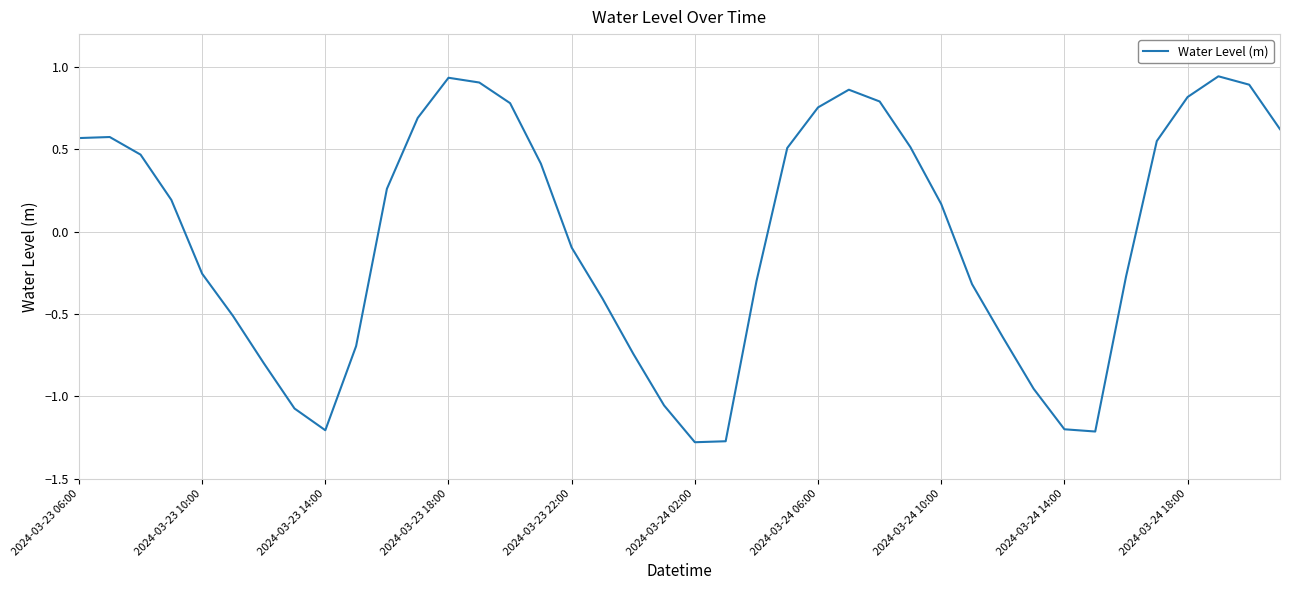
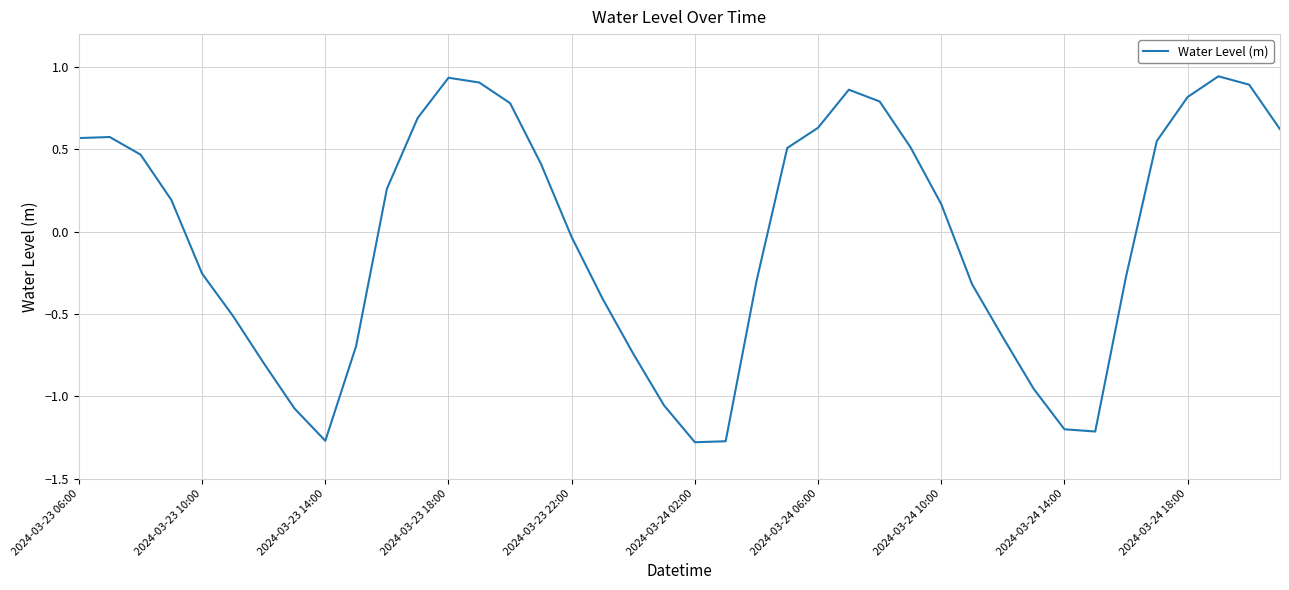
  {
    "2024-03-23 06:00": 0.57,
    "2024-03-23 10:00": -0.25,
-   "2024-03-23 14:00": -1.21,
+   "2024-03-23 14:00": -1.27,
    "2024-03-23 18:00": 0.93,
-   "2024-03-23 22:00": -0.10,
+   "2024-03-23 22:00": -0.03,
    "2024-03-24 02:00": -1.28,
-   "2024-03-24 06:00": 0.75,
+   "2024-03-24 06:00": 0.63,
    "2024-03-24 10:00": 0.17,
    "2024-03-24 14:00": -1.20,
    "2024-03-24 18:00": 0.82
  }
